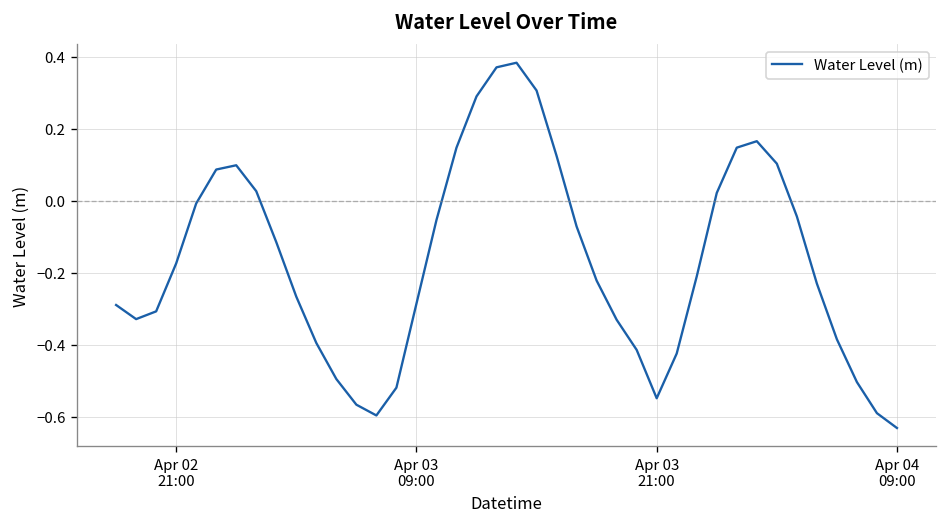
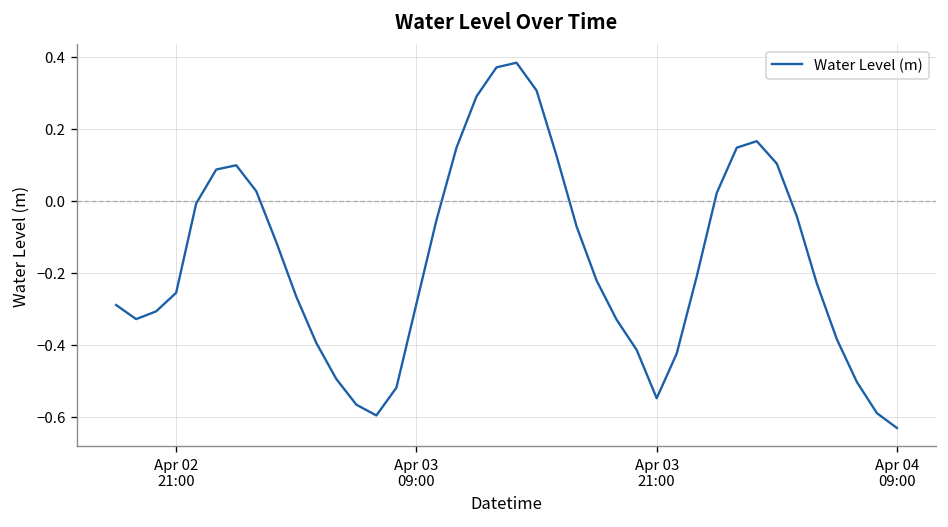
  {
-   "Apr 02 21:00": -0.17,
+   "Apr 02 21:00": -0.26,
    "Apr 03 09:00": -0.29,
    "Apr 03 21:00": -0.55,
    "Apr 04 09:00": -0.63
  }
